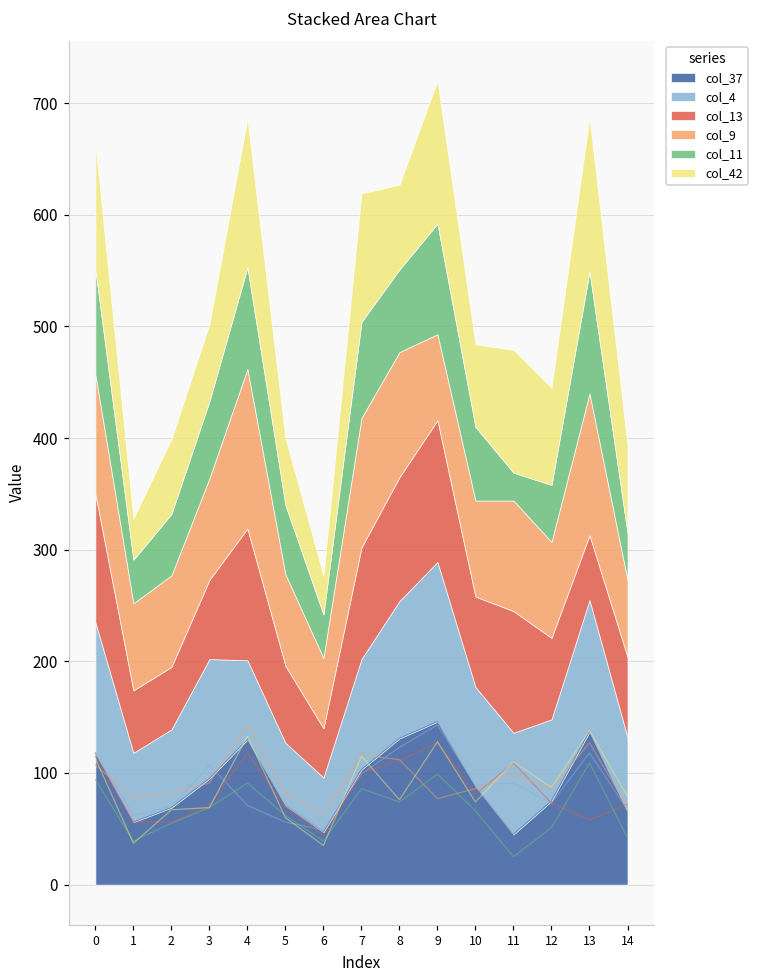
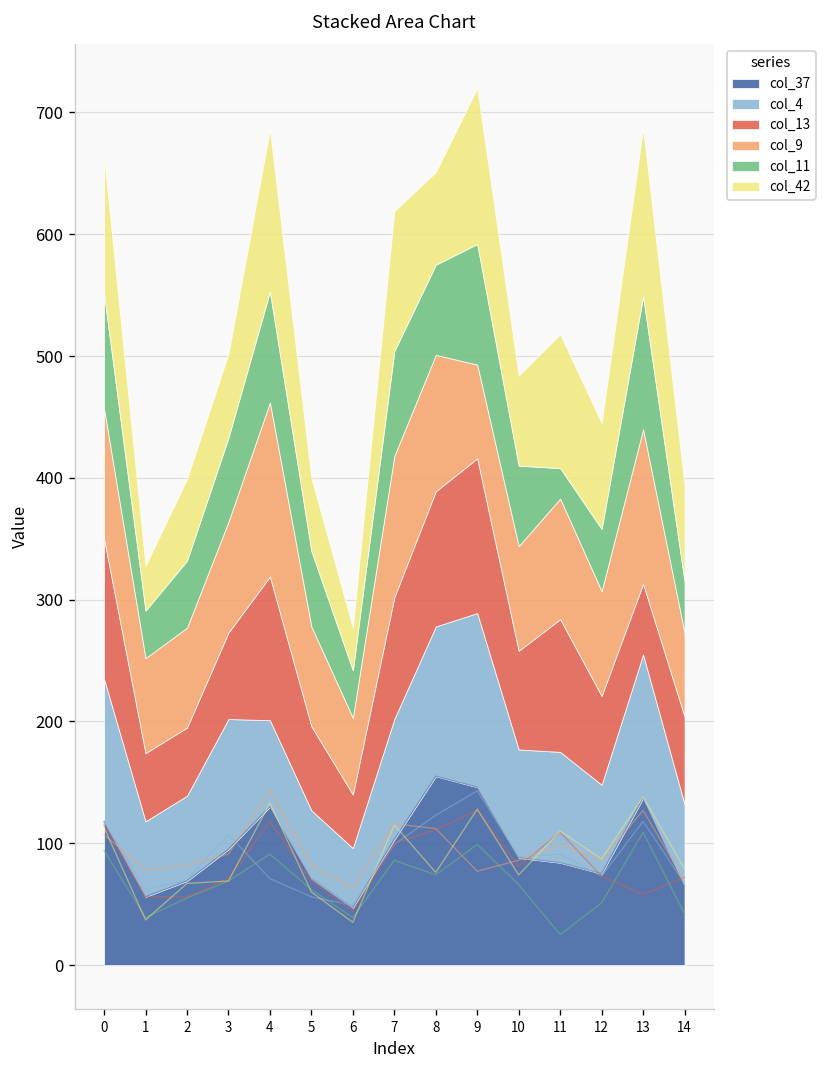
  {
    "col_37": {
      "3": 95,
      "4": 130,
      "7": 103,
-     "8": 131,
+     "8": 155,
      "9": 146,
-     "11": 45
+     "11": 84
    }
  }
